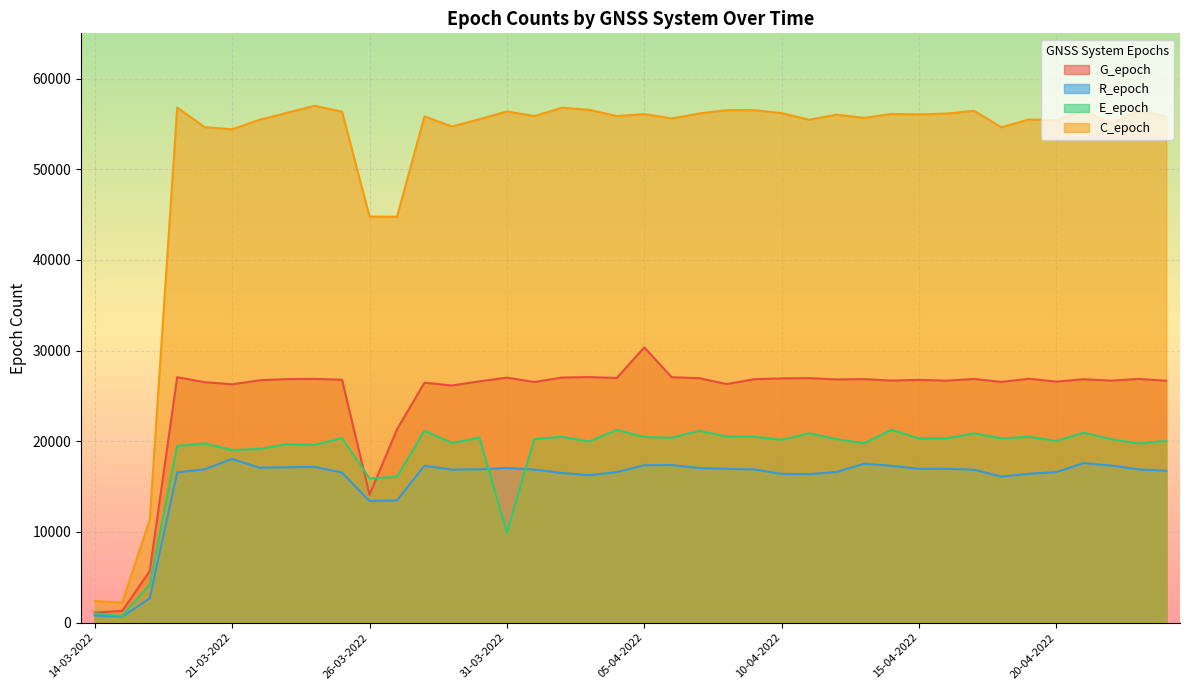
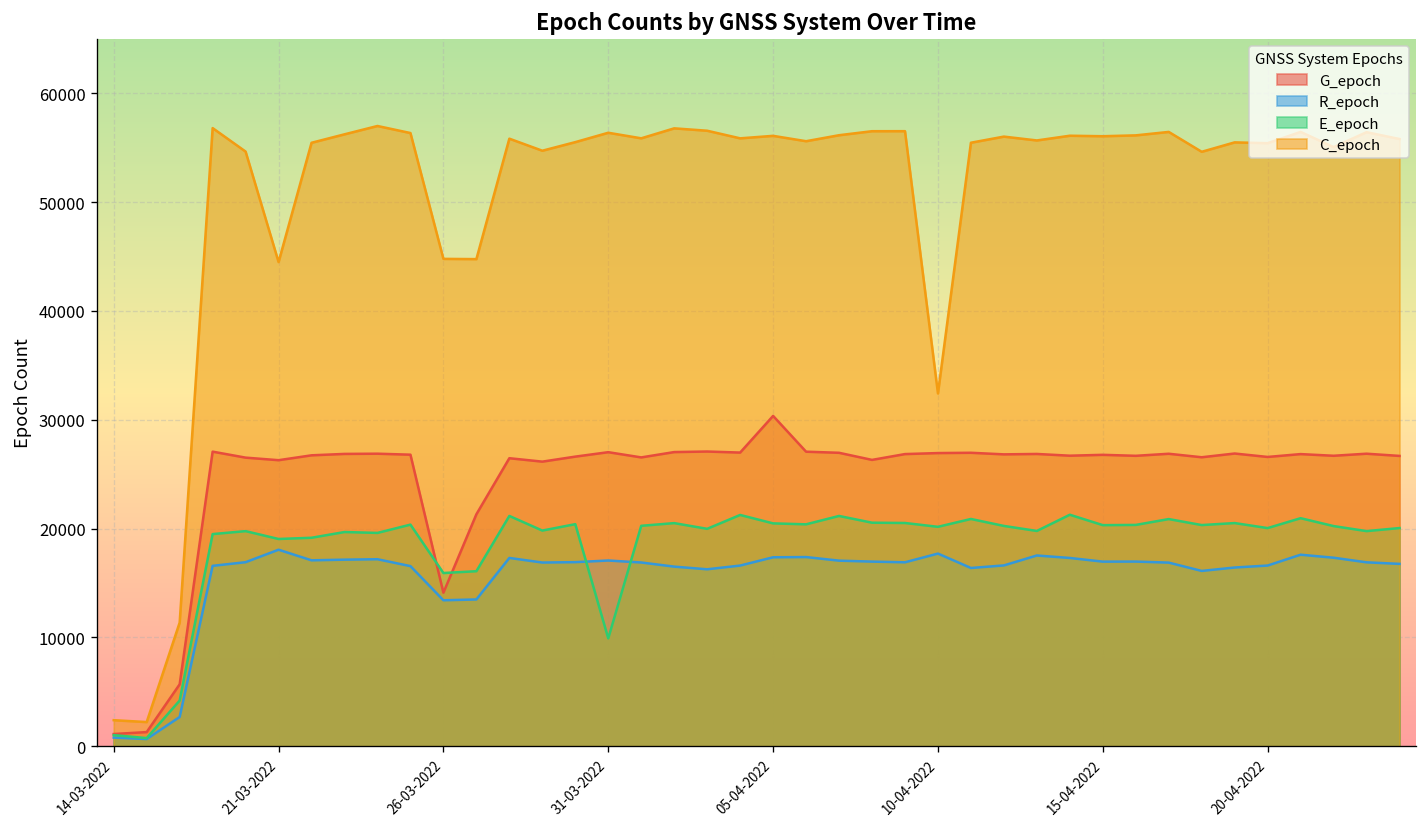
  {
    "G_epoch": {
      "21-03-2022": 26000,
      "26-03-2022": 14000,
      "31-03-2022": 27000,
      "05-04-2022": 30000,
      "10-04-2022": 27000,
      "15-04-2022": 27000,
      "20-04-2022": 27000
    },
    "R_epoch": {
      "21-03-2022": 18000,
      "26-03-2022": 13000,
      "31-03-2022": 17000,
      "05-04-2022": 17000,
-     "10-04-2022": 16000,
+     "10-04-2022": 18000,
      "15-04-2022": 17000,
      "20-04-2022": 17000
    },
    "E_epoch": {
      "21-03-2022": 19000,
      "26-03-2022": 16000,
      "31-03-2022": 10000,
      "05-04-2022": 20000,
      "10-04-2022": 20000,
      "15-04-2022": 20000,
      "20-04-2022": 20000
    },
    "C_epoch": {
      "14-03-2022": 2000,
-     "21-03-2022": 54000,
+     "21-03-2022": 44000,
      "26-03-2022": 45000,
      "31-03-2022": 56000,
      "05-04-2022": 56000,
-     "10-04-2022": 56000,
+     "10-04-2022": 32000,
      "15-04-2022": 56000
    }
  }
